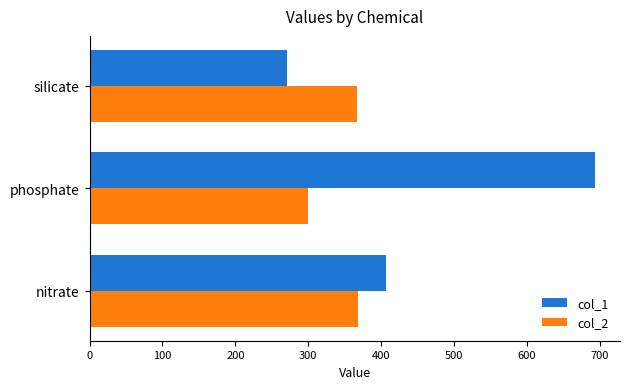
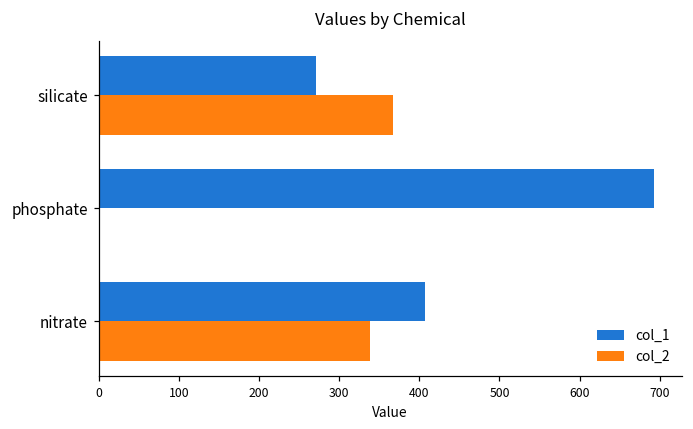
  {
    "col_1": {
      "silicate": 270,
      "phosphate": 690,
      "nitrate": 410
    },
    "col_2": {
      "silicate": 370,
-     "phosphate": 300,
-     "nitrate": 370
+     "phosphate": 0,
+     "nitrate": 340
    }
  }
